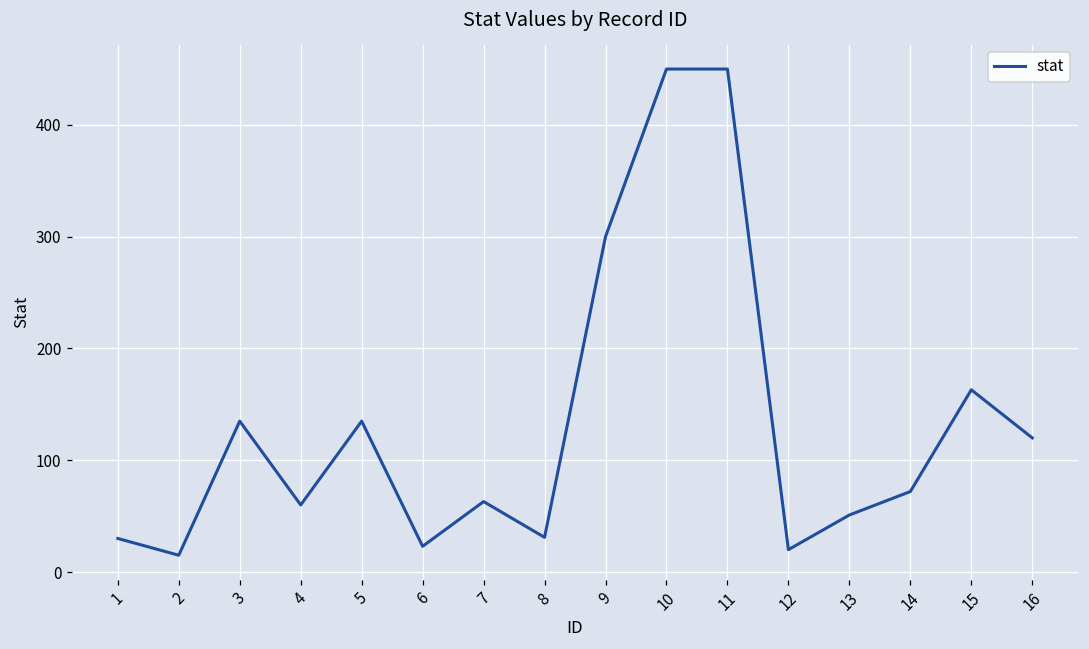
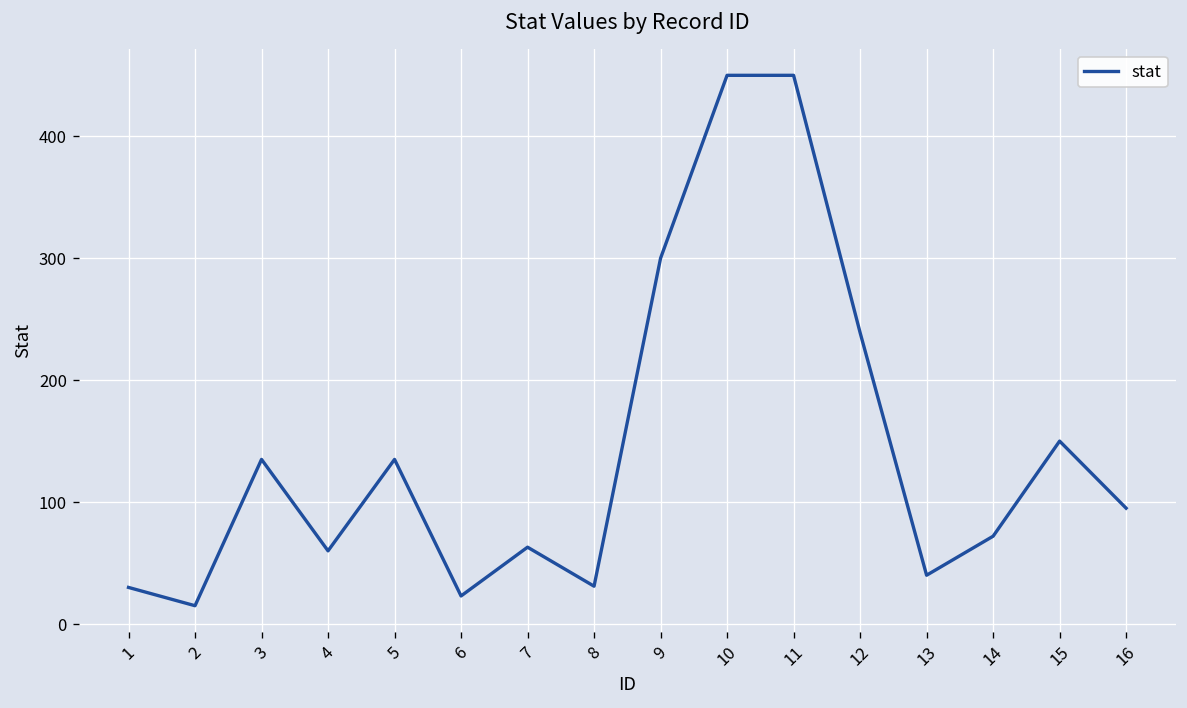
  {
    "1": 30,
    "2": 15,
    "3": 135,
    "4": 60,
    "5": 135,
    "6": 23,
    "7": 63,
    "8": 31,
    "9": 300,
    "10": 450,
    "11": 450,
-   "12": 20,
-   "13": 51,
+   "12": 239,
+   "13": 40,
    "14": 72,
-   "15": 163,
-   "16": 120
+   "15": 150,
+   "16": 95
  }
